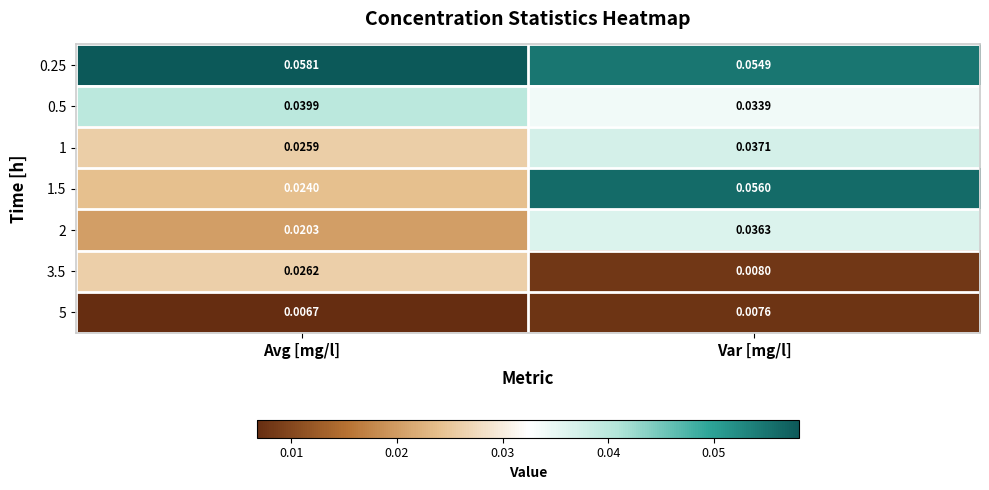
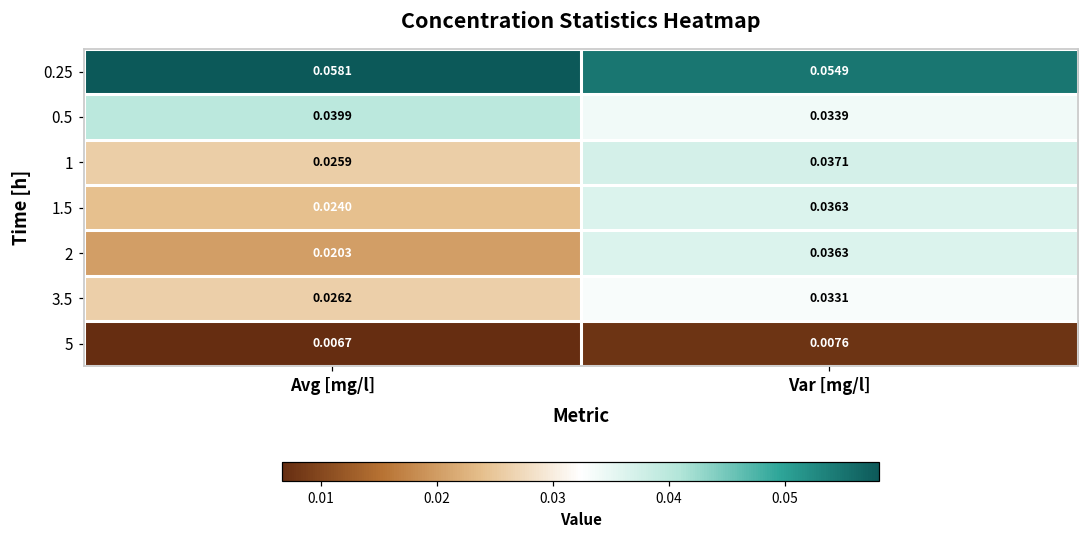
  {
    "0.25": {
      "Avg [mg/l]": 0.0581,
      "Var [mg/l]": 0.0549
    },
    "0.5": {
      "Avg [mg/l]": 0.0399,
      "Var [mg/l]": 0.0339
    },
    "1": {
      "Avg [mg/l]": 0.0259,
      "Var [mg/l]": 0.0371
    },
    "1.5": {
      "Avg [mg/l]": 0.0240,
-     "Var [mg/l]": 0.0560
+     "Var [mg/l]": 0.0363
    },
    "2": {
      "Avg [mg/l]": 0.0203,
      "Var [mg/l]": 0.0363
    },
    "3.5": {
      "Avg [mg/l]": 0.0262,
-     "Var [mg/l]": 0.0080
+     "Var [mg/l]": 0.0331
    },
    "5": {
      "Avg [mg/l]": 0.0067,
      "Var [mg/l]": 0.0076
    }
  }
